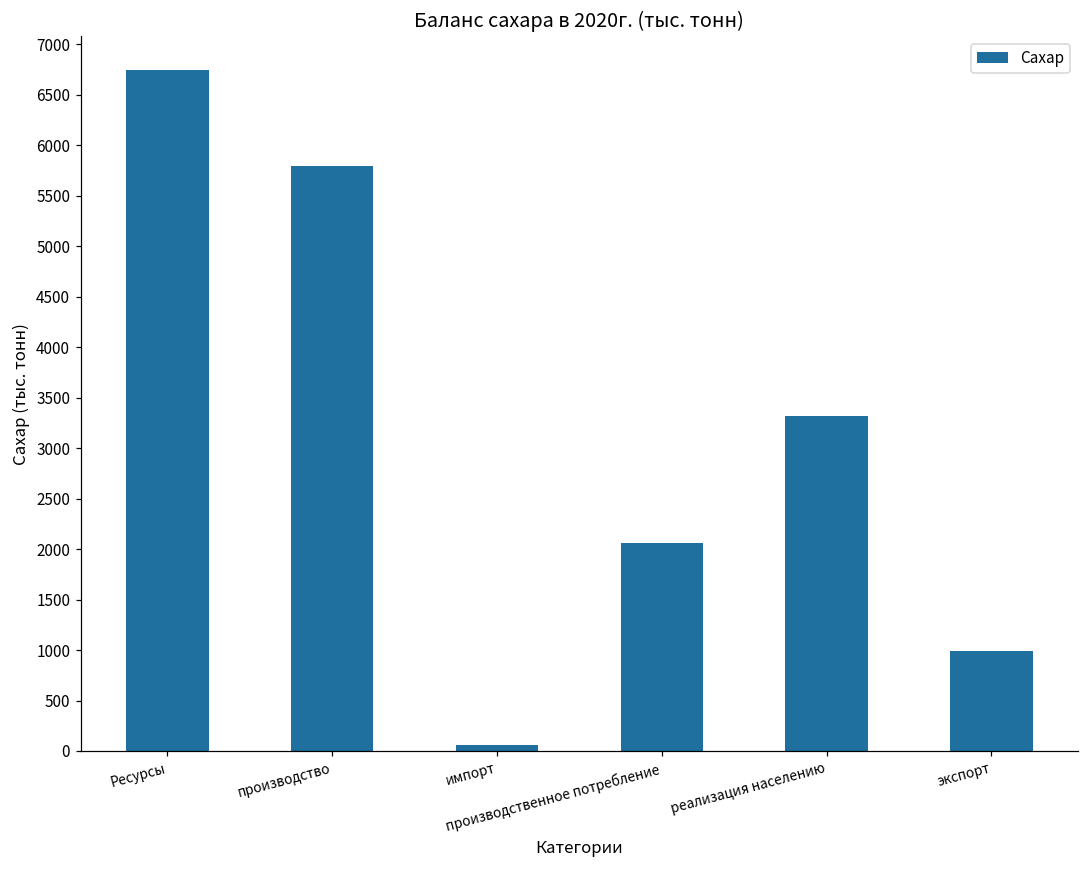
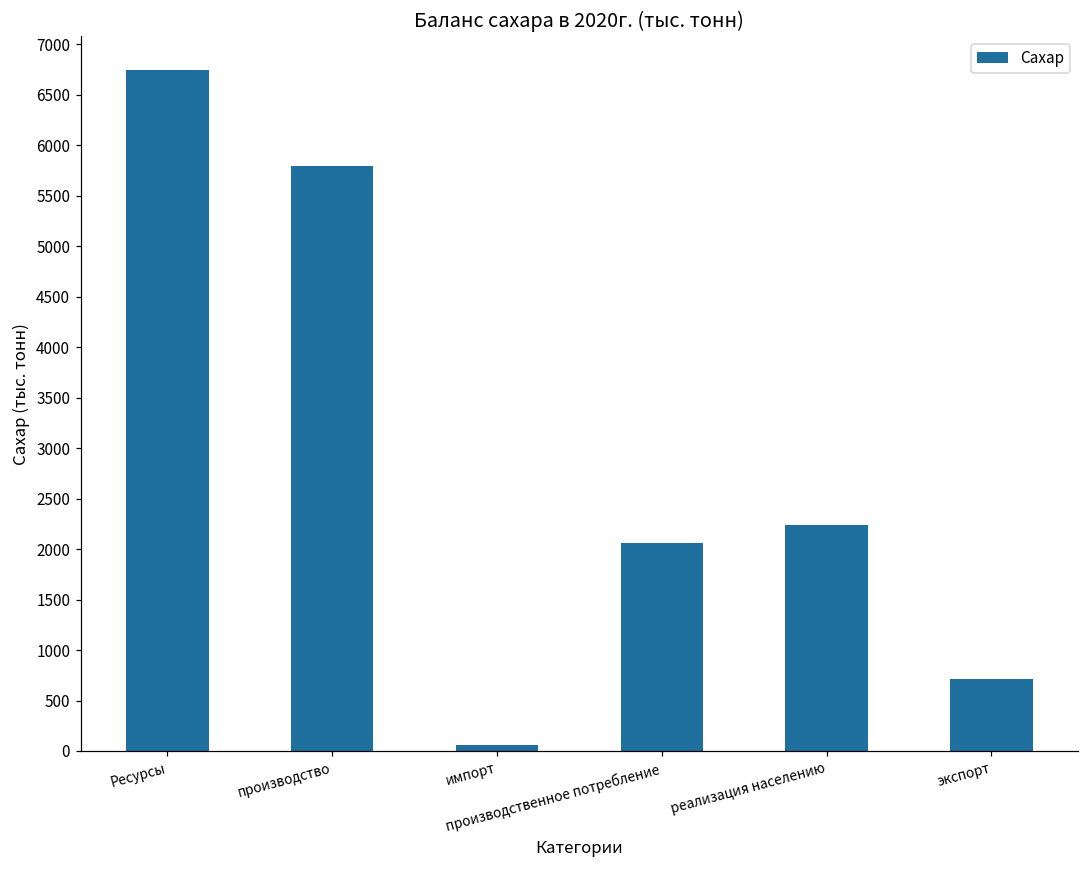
  {
    "Ресурсы": 6700,
    "производство": 5800,
    "импорт": 100,
    "производственное потребление": 2100,
-   "реализация населению": 3300,
-   "экспорт": 1000
+   "реализация населению": 2200,
+   "экспорт": 700
  }
